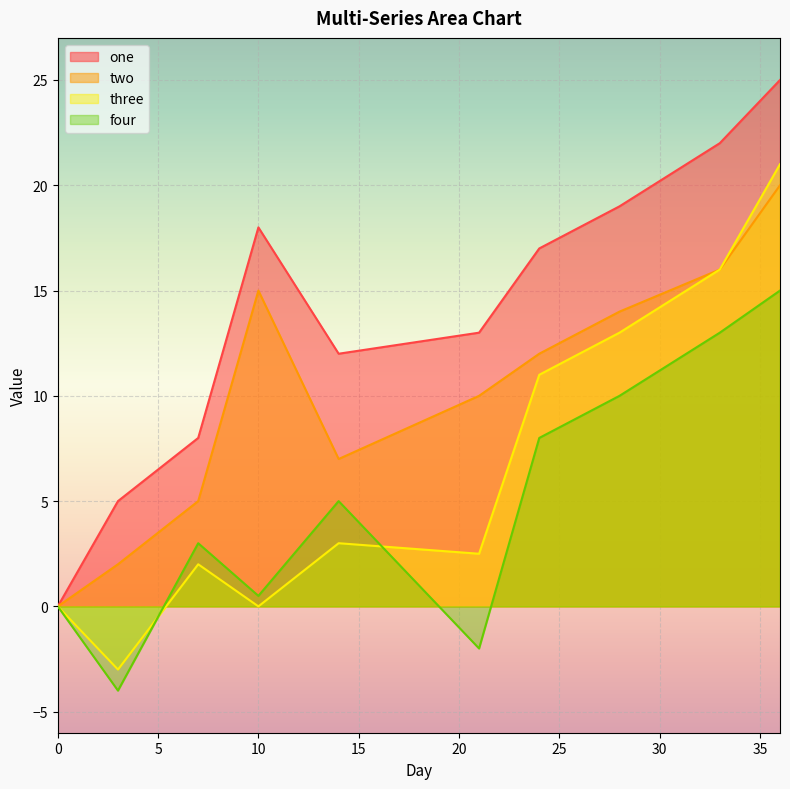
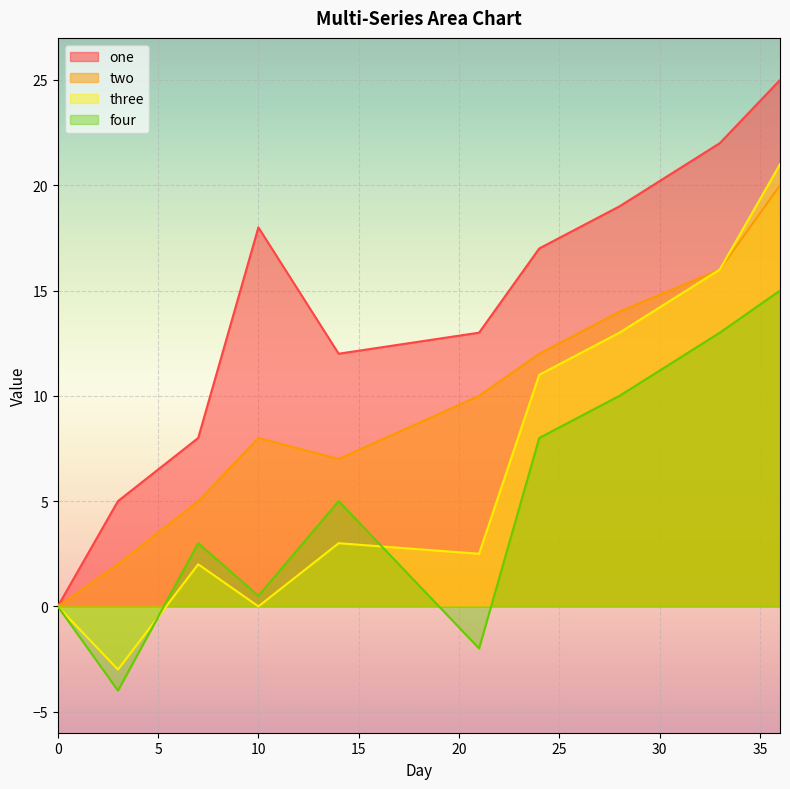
  {
    "one": {
      "10": 18
    },
    "two": {
-     "10": 15
+     "10": 8
    }
  }
